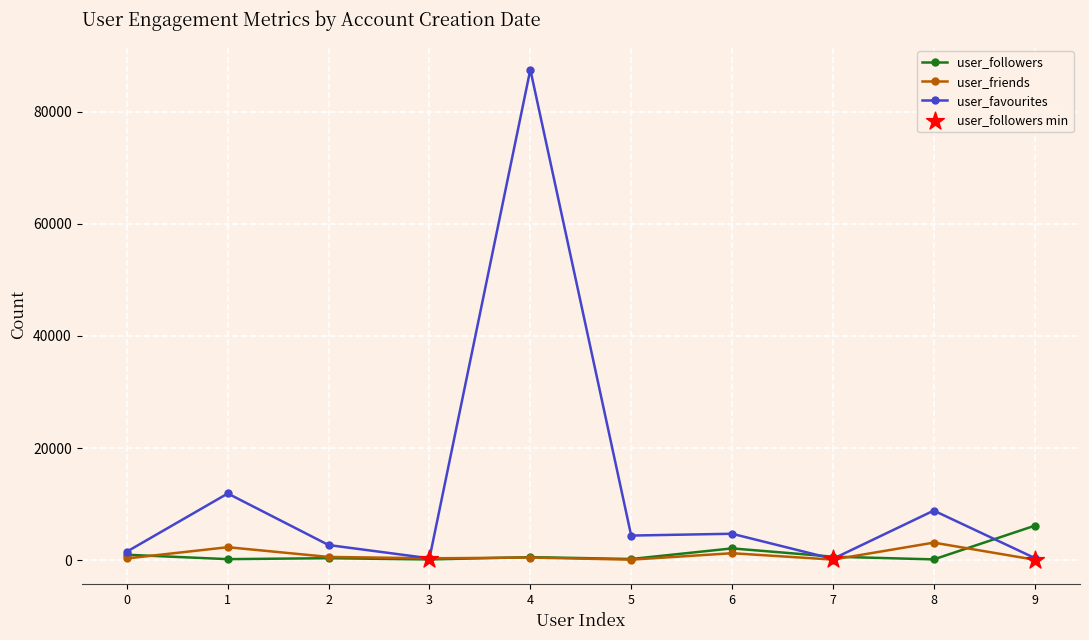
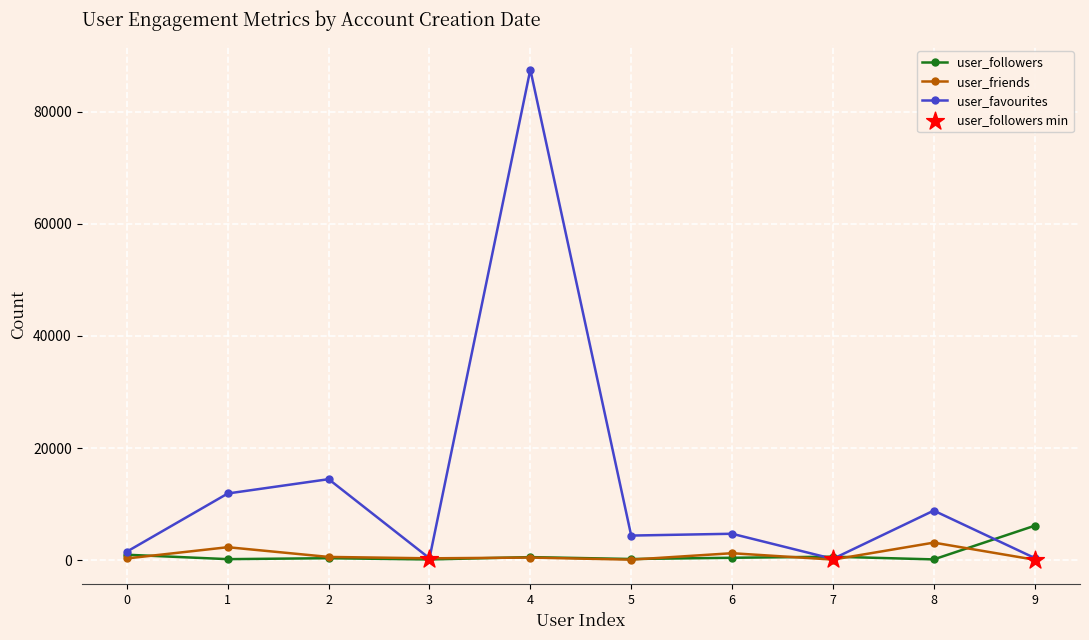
  {
    "user_followers": {
      "0": 1000,
      "1": 0,
-     "6": 2000,
+     "6": 0,
      "8": 0,
      "9": 6000
    },
    "user_friends": {
      "0": 0,
      "1": 2000,
      "6": 1000,
      "8": 3000
    },
    "user_favourites": {
      "0": 2000,
      "1": 12000,
-     "2": 3000,
+     "2": 14000,
      "4": 88000,
      "5": 4000,
      "6": 5000,
      "8": 9000
    }
  }
